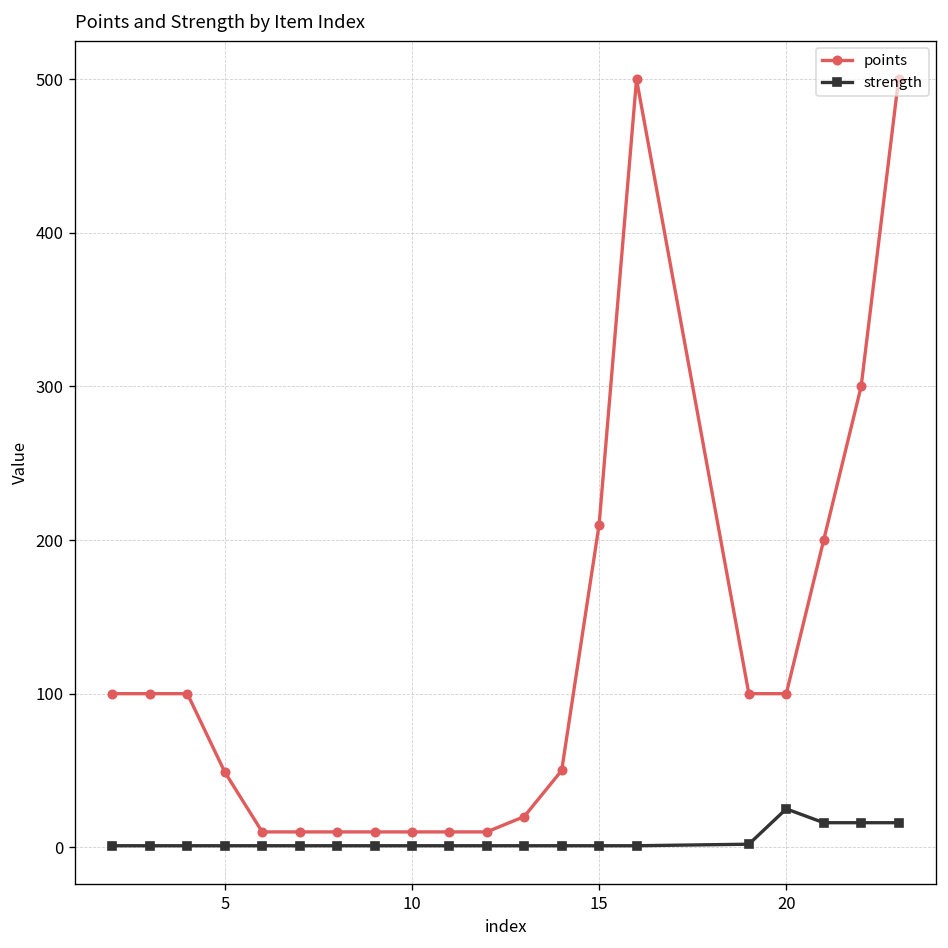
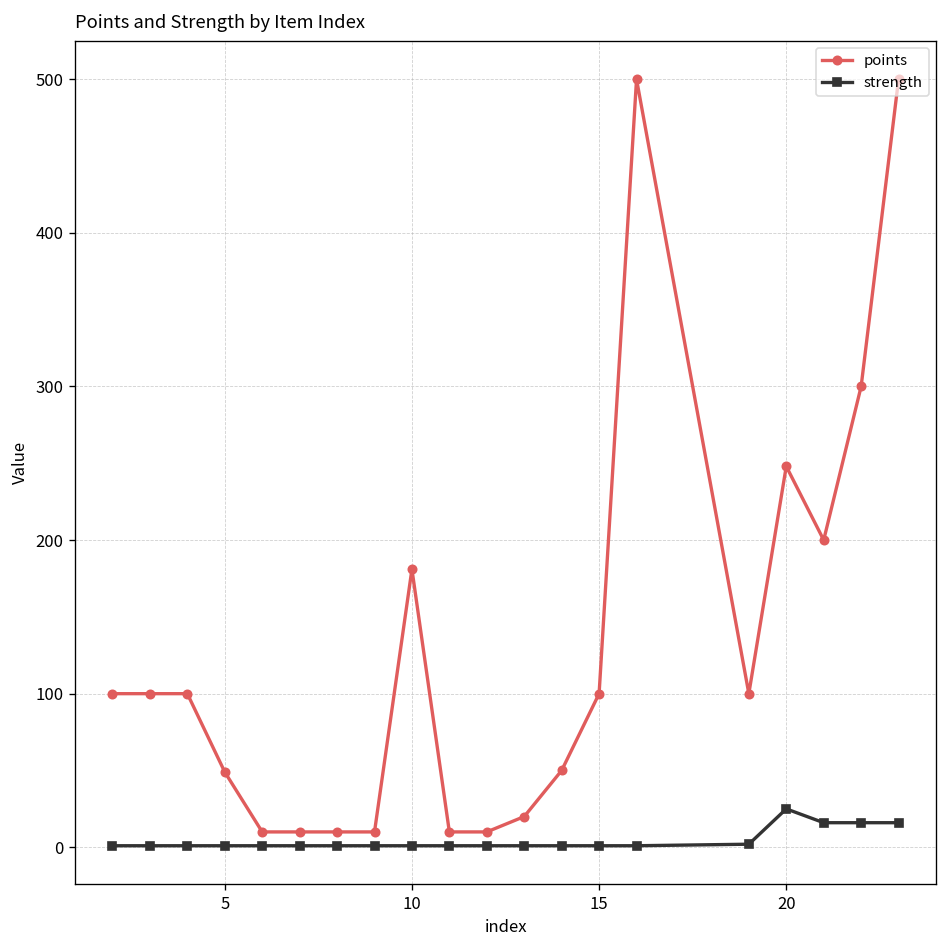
  {
    "points": {
      "5": 49,
-     "10": 10,
-     "15": 210,
-     "20": 100
+     "10": 181,
+     "15": 100,
+     "20": 248
    },
    "strength": {
      "5": 1,
      "10": 1,
      "15": 1,
      "20": 25
    }
  }
